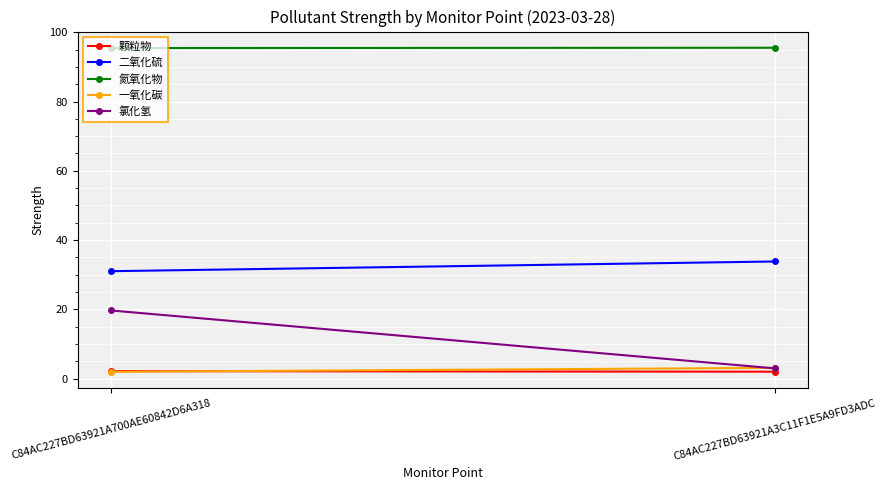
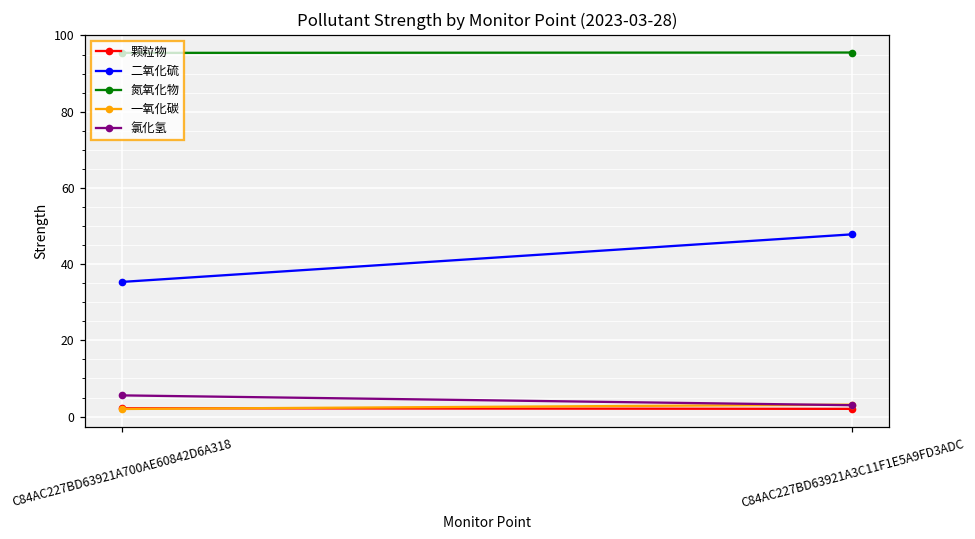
  {
    "颗粒物": {
      "C84AC227BD63921A3C11F1E5A9FD3ADC": 2
    },
    "二氧化硫": {
-     "C84AC227BD63921A700AE60842D6A318": 31,
-     "C84AC227BD63921A3C11F1E5A9FD3ADC": 34
+     "C84AC227BD63921A700AE60842D6A318": 35,
+     "C84AC227BD63921A3C11F1E5A9FD3ADC": 48
    },
    "氮氧化物": {
      "C84AC227BD63921A3C11F1E5A9FD3ADC": 96
    },
    "氯化氢": {
-     "C84AC227BD63921A700AE60842D6A318": 20
+     "C84AC227BD63921A700AE60842D6A318": 6
    }
  }
